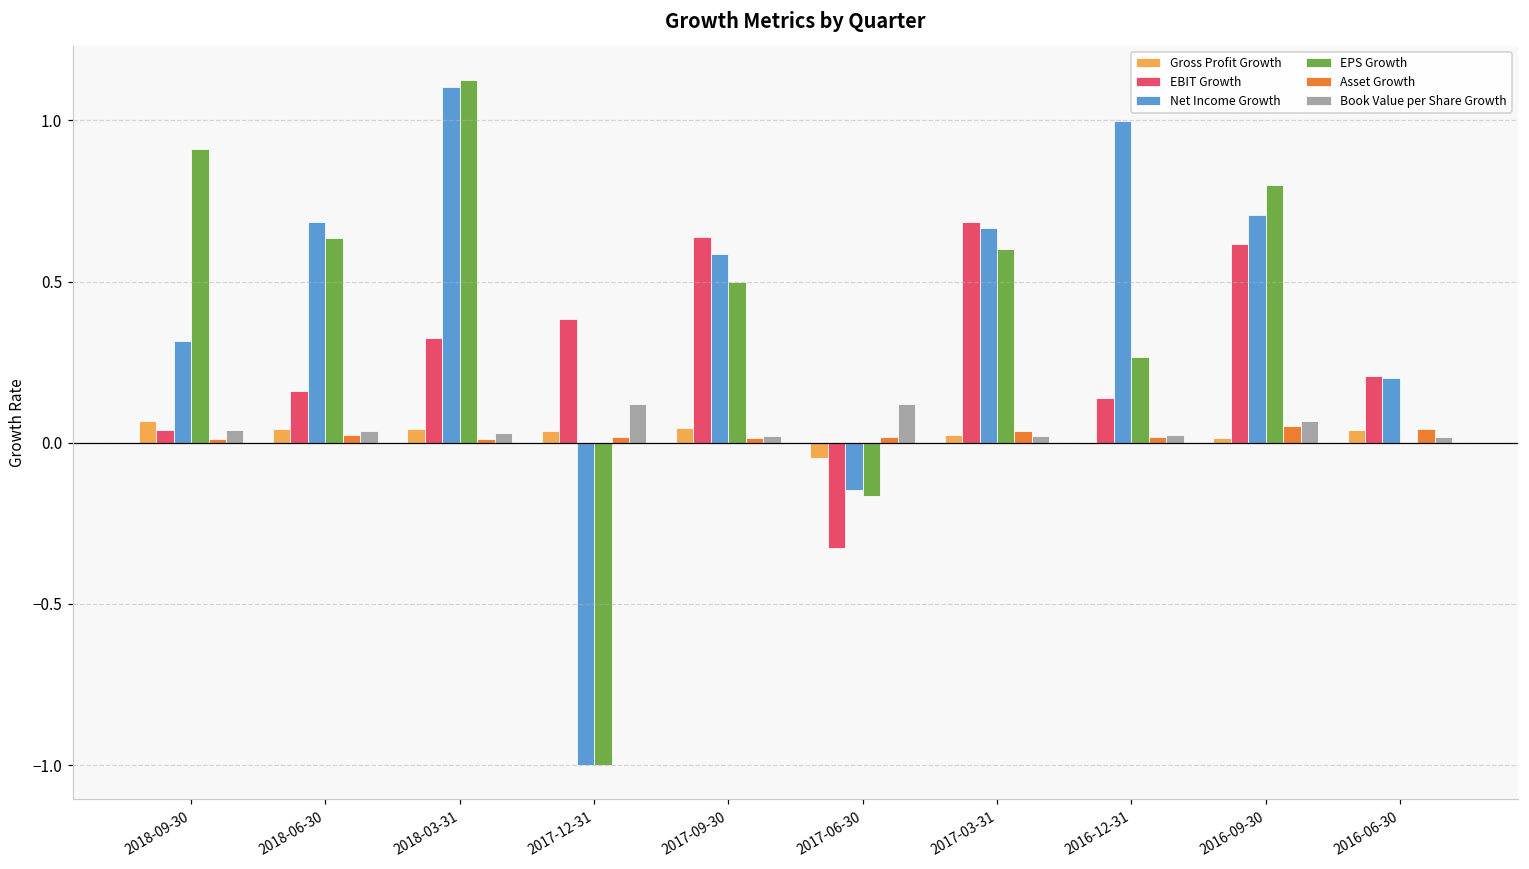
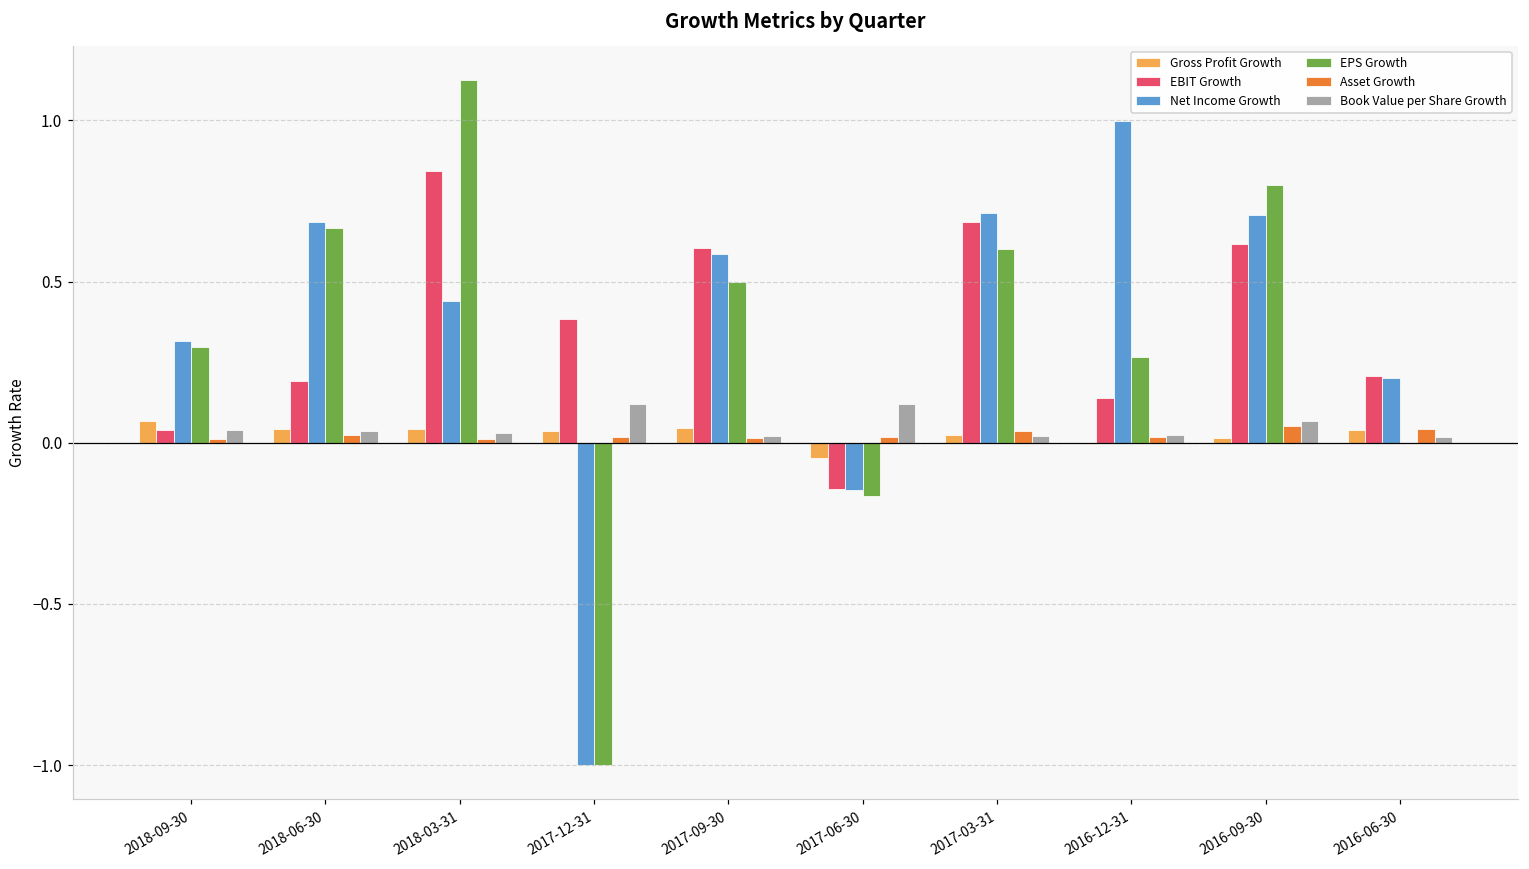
  {
    "EBIT Growth": {
      "2018-09-30": 0.04,
-     "2018-06-30": 0.16,
-     "2018-03-31": 0.32,
+     "2018-06-30": 0.19,
+     "2018-03-31": 0.84,
      "2017-12-31": 0.38,
-     "2017-09-30": 0.64,
-     "2017-06-30": -0.33,
+     "2017-09-30": 0.60,
+     "2017-06-30": -0.14,
      "2017-03-31": 0.69,
      "2016-12-31": 0.14,
      "2016-09-30": 0.62,
      "2016-06-30": 0.21
    },
    "Net Income Growth": {
      "2018-09-30": 0.32,
      "2018-06-30": 0.69,
-     "2018-03-31": 1.10,
+     "2018-03-31": 0.44,
      "2017-12-31": -1.00,
      "2017-09-30": 0.59,
      "2017-06-30": -0.15,
-     "2017-03-31": 0.67,
+     "2017-03-31": 0.71,
      "2016-12-31": 1.00,
      "2016-09-30": 0.71,
      "2016-06-30": 0.20
    },
    "EPS Growth": {
-     "2018-09-30": 0.91,
-     "2018-06-30": 0.63,
+     "2018-09-30": 0.30,
+     "2018-06-30": 0.67,
      "2018-03-31": 1.13,
      "2017-12-31": -1.00,
      "2017-09-30": 0.50,
      "2017-06-30": -0.17,
      "2017-03-31": 0.60,
      "2016-12-31": 0.27,
      "2016-09-30": 0.80,
      "2016-06-30": 0.00
    },
    "Book Value per Share Growth": {
      "2018-09-30": 0.04,
      "2018-06-30": 0.04,
      "2018-03-31": 0.03,
      "2017-12-31": 0.12,
      "2017-09-30": 0.02,
      "2017-06-30": 0.12,
      "2017-03-31": 0.02,
      "2016-12-31": 0.02,
      "2016-09-30": 0.07,
      "2016-06-30": 0.02
    }
  }
